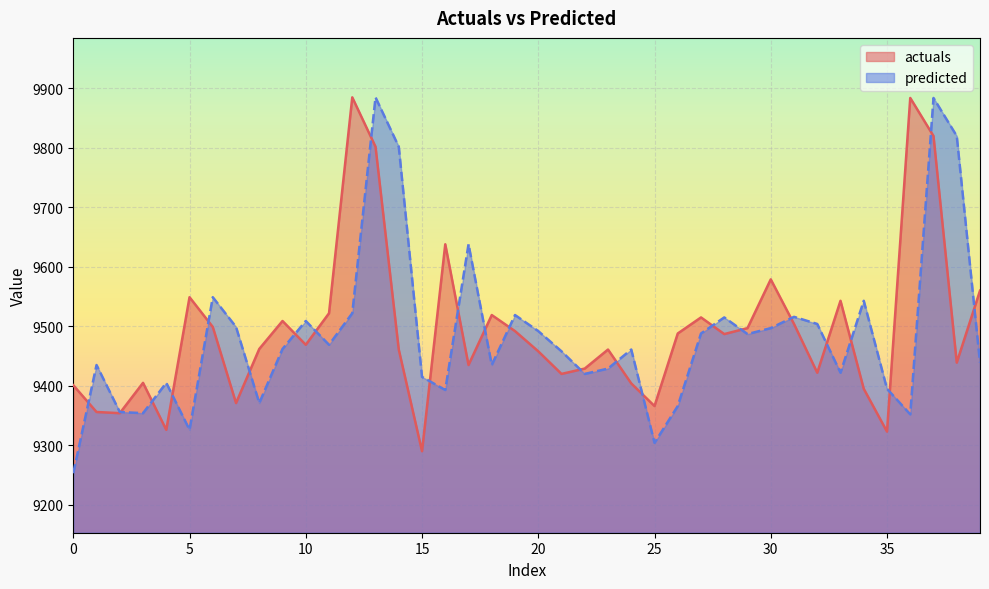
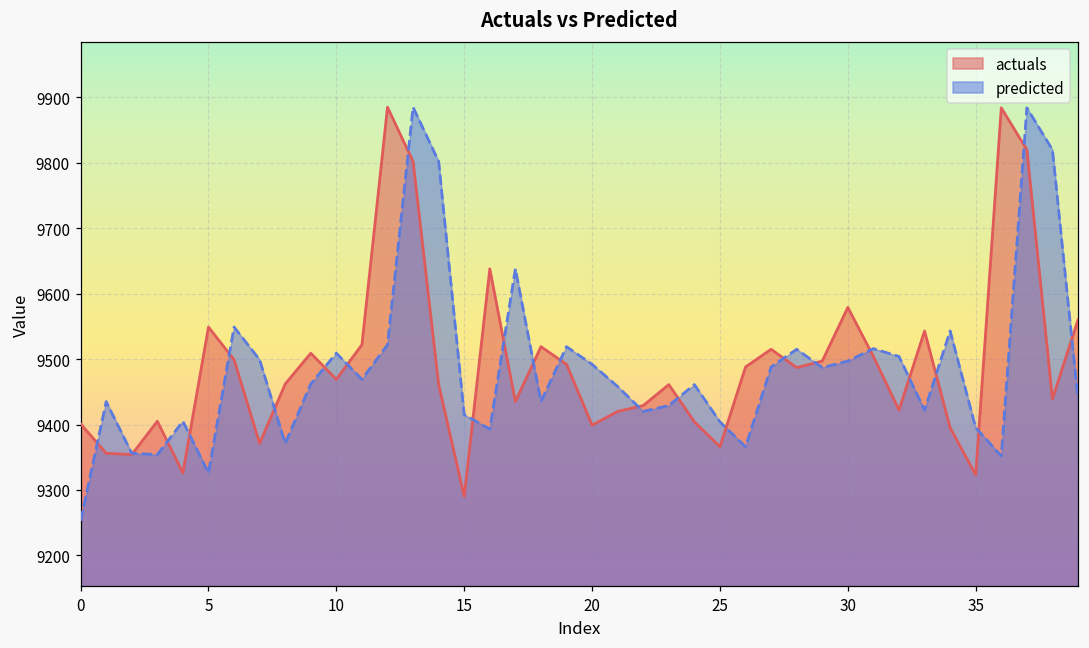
  {
    "actuals": {
      "0": 9400,
      "5": 9550,
      "10": 9470,
      "15": 9290,
-     "20": 9460,
+     "20": 9400,
      "25": 9370,
      "30": 9580,
      "35": 9320
    },
    "predicted": {
      "0": 9250,
      "5": 9330,
      "10": 9510,
      "15": 9410,
      "20": 9490,
-     "25": 9300,
+     "25": 9400,
      "30": 9500,
      "35": 9400
    }
  }
